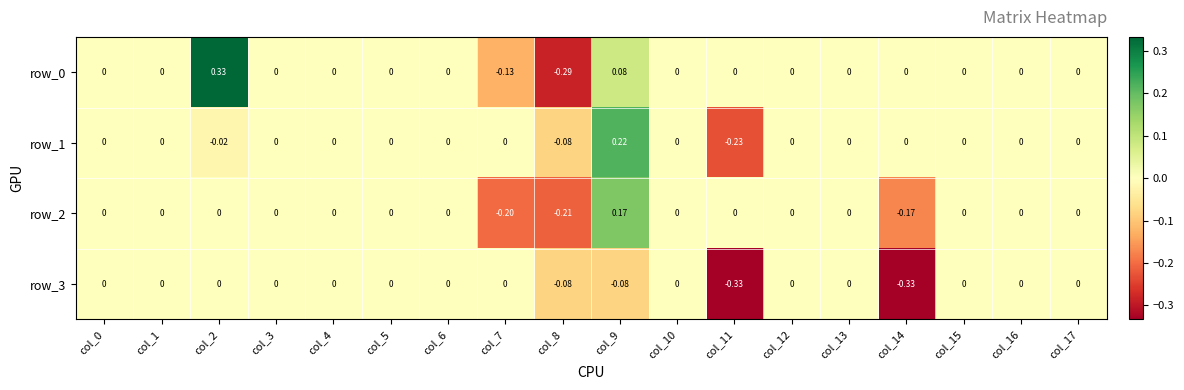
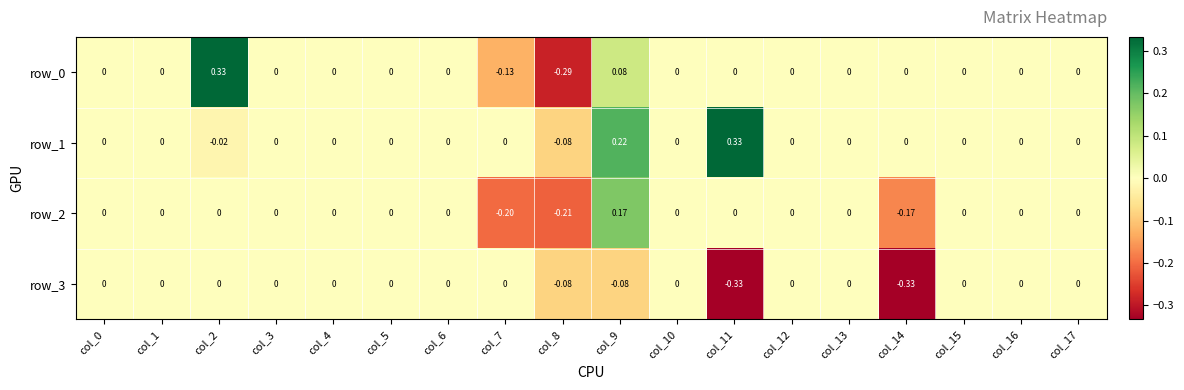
  {
    "row_0": {
      "col_0": 0,
      "col_1": 0,
      "col_2": 0.33,
      "col_3": 0,
      "col_4": 0,
      "col_5": 0,
      "col_6": 0,
      "col_7": -0.13,
      "col_8": -0.29,
      "col_9": 0.08,
      "col_10": 0,
      "col_11": 0,
      "col_12": 0,
      "col_13": 0,
      "col_14": 0,
      "col_15": 0,
      "col_16": 0,
      "col_17": 0
    },
    "row_1": {
      "col_0": 0,
      "col_1": 0,
      "col_2": -0.02,
      "col_3": 0,
      "col_4": 0,
      "col_5": 0,
      "col_6": 0,
      "col_7": 0,
      "col_8": -0.08,
      "col_9": 0.22,
      "col_10": 0,
-     "col_11": -0.23,
+     "col_11": 0.33,
      "col_12": 0,
      "col_13": 0,
      "col_14": 0,
      "col_15": 0,
      "col_16": 0,
      "col_17": 0
    },
    "row_2": {
      "col_0": 0,
      "col_1": 0,
      "col_2": 0,
      "col_3": 0,
      "col_4": 0,
      "col_5": 0,
      "col_6": 0,
      "col_7": -0.20,
      "col_8": -0.21,
      "col_9": 0.17,
      "col_10": 0,
      "col_11": 0,
      "col_12": 0,
      "col_13": 0,
      "col_14": -0.17,
      "col_15": 0,
      "col_16": 0,
      "col_17": 0
    },
    "row_3": {
      "col_0": 0,
      "col_1": 0,
      "col_2": 0,
      "col_3": 0,
      "col_4": 0,
      "col_5": 0,
      "col_6": 0,
      "col_7": 0,
      "col_8": -0.08,
      "col_9": -0.08,
      "col_10": 0,
      "col_11": -0.33,
      "col_12": 0,
      "col_13": 0,
      "col_14": -0.33,
      "col_15": 0,
      "col_16": 0,
      "col_17": 0
    }
  }
